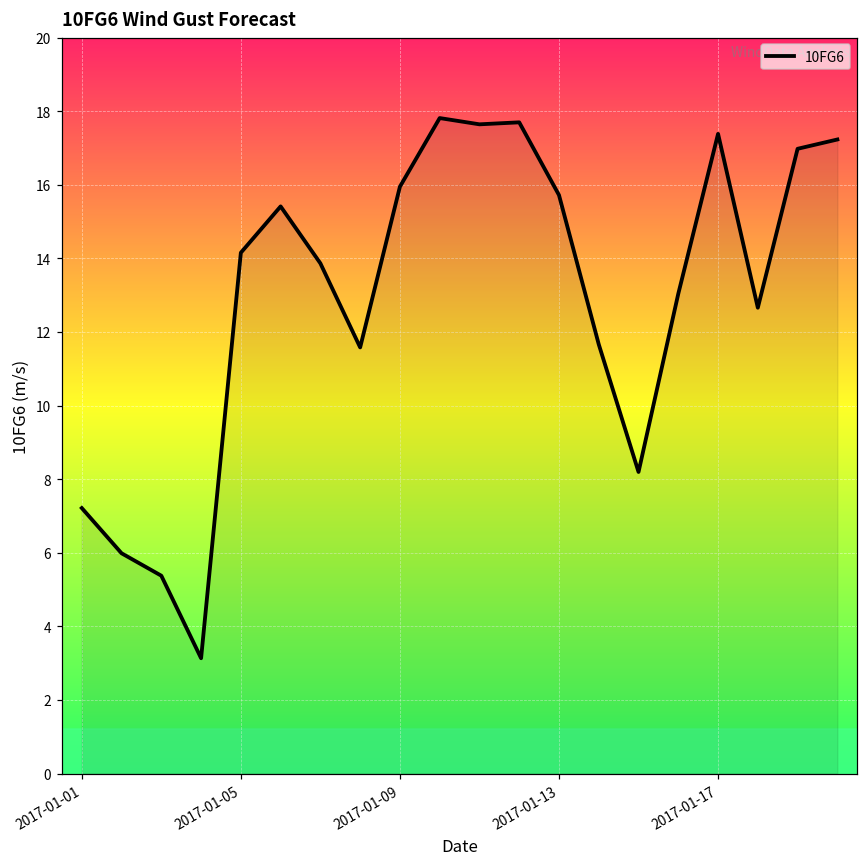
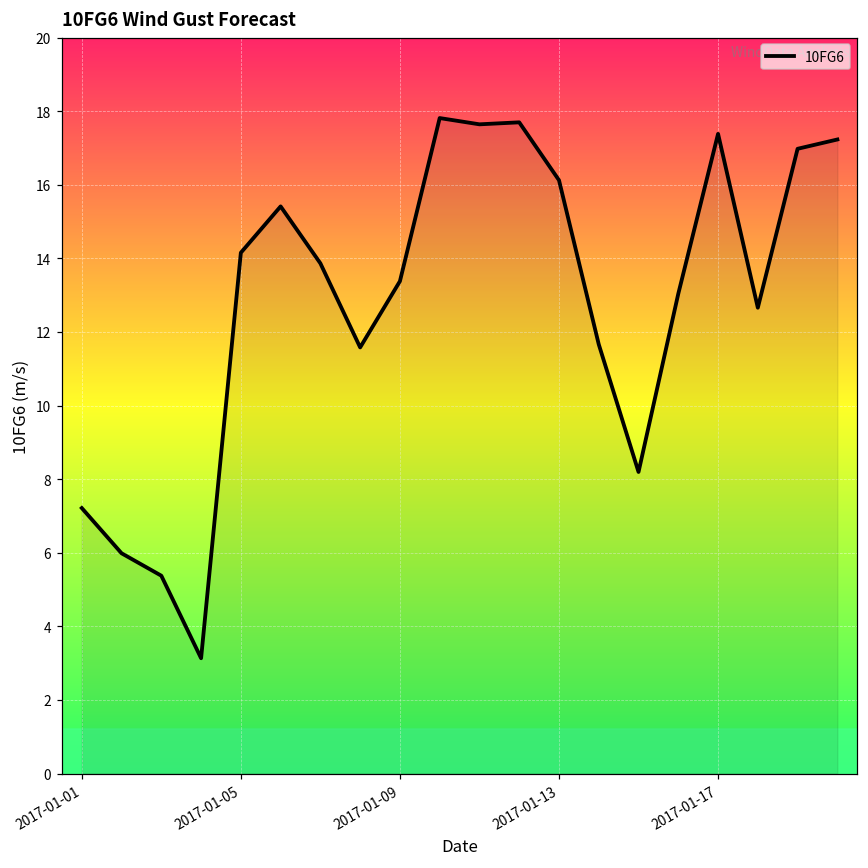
  {
    "2017-01-01": 7.2,
    "2017-01-05": 14.2,
-   "2017-01-09": 15.9,
-   "2017-01-13": 15.7,
+   "2017-01-09": 13.4,
+   "2017-01-13": 16.1,
    "2017-01-17": 17.4
  }
